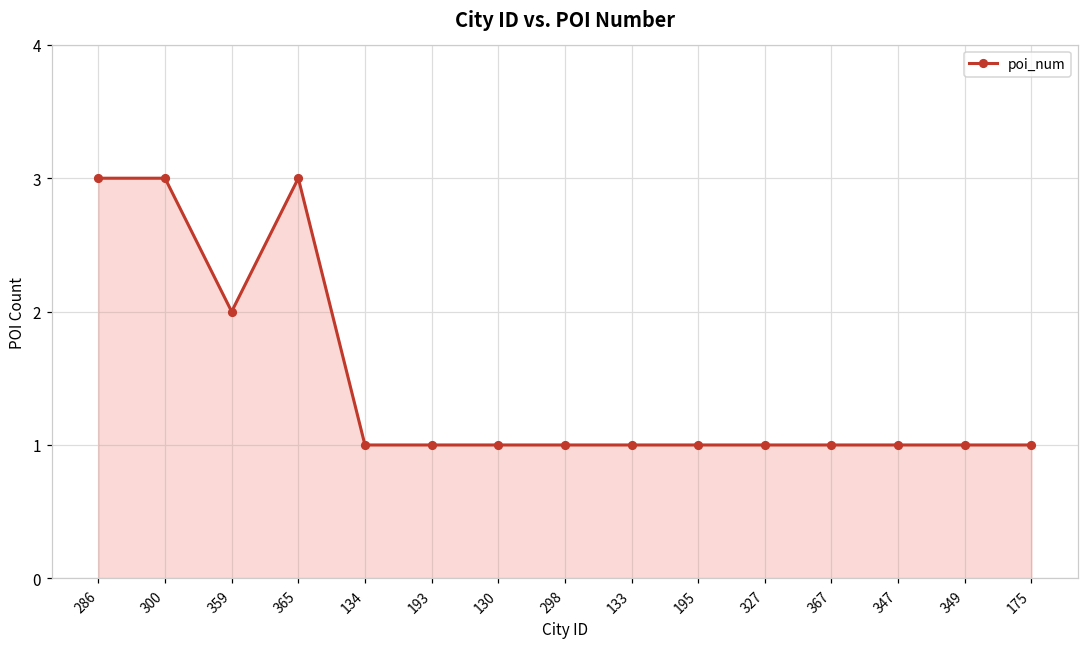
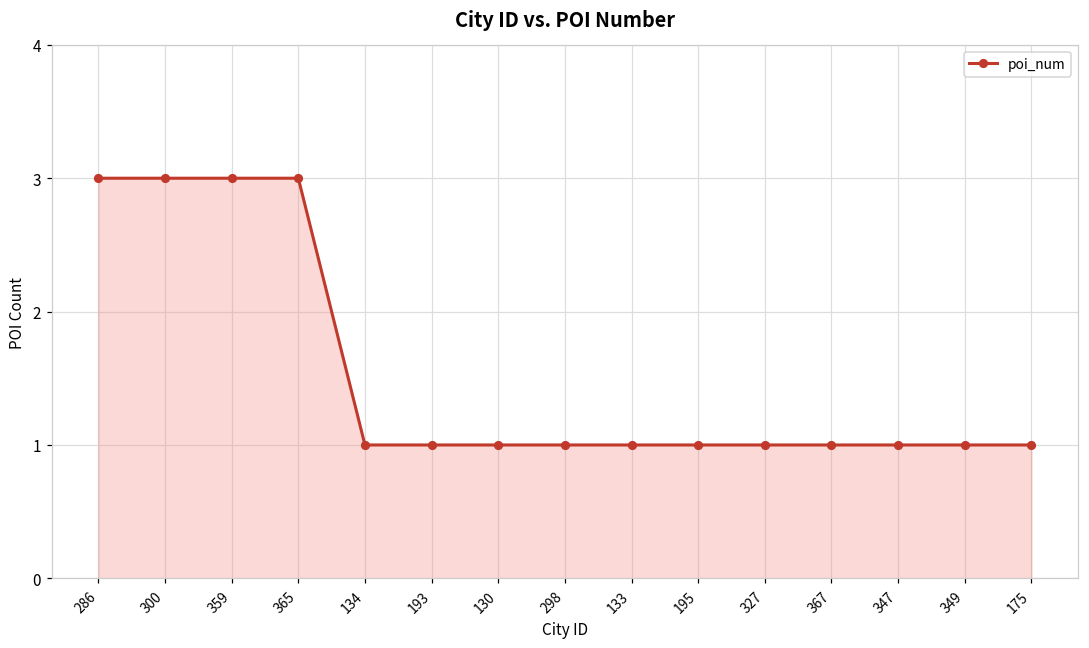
  {
    "286": 3,
    "300": 3,
-   "359": 2,
+   "359": 3,
    "365": 3,
    "134": 1,
    "193": 1,
    "130": 1,
    "298": 1,
    "133": 1,
    "195": 1,
    "327": 1,
    "367": 1,
    "347": 1,
    "349": 1,
    "175": 1
  }
